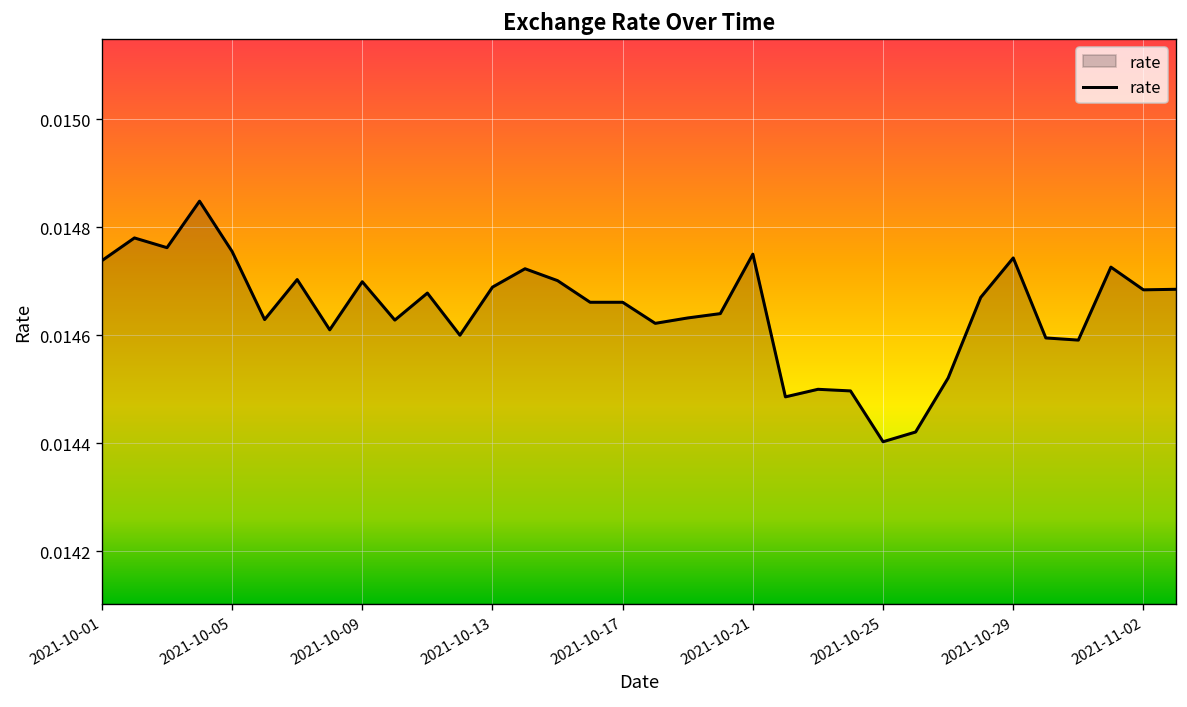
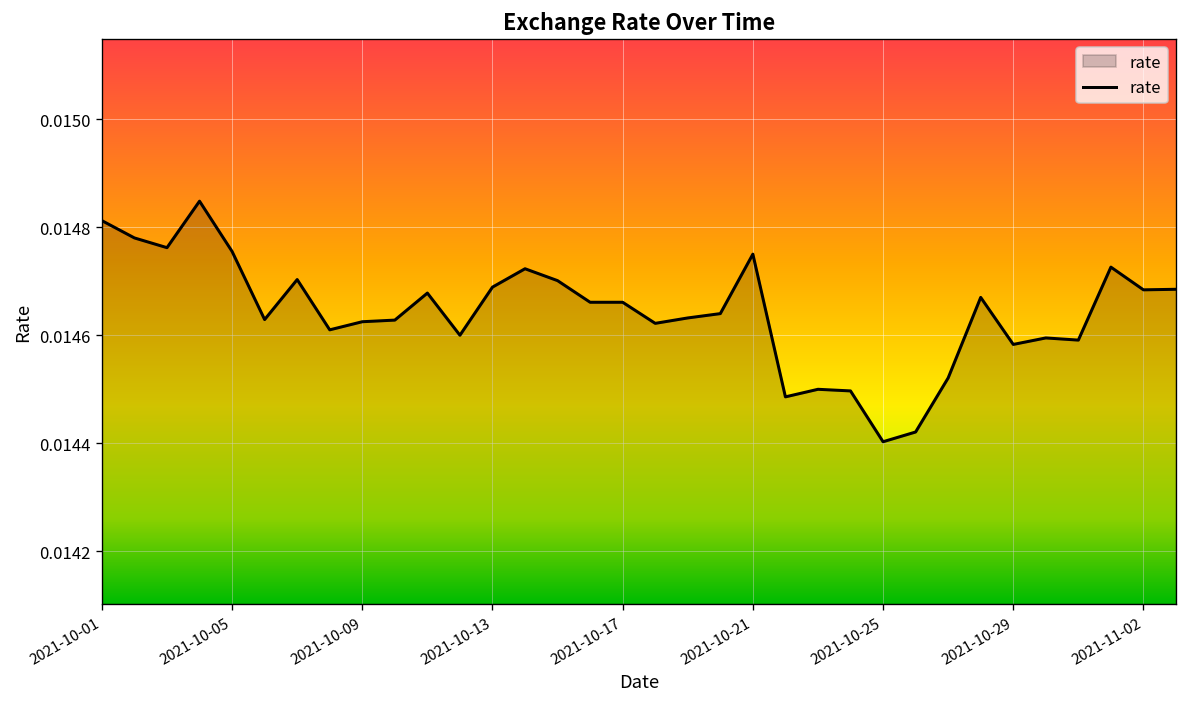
  {
-   "2021-10-01": 0.01474,
+   "2021-10-01": 0.01481,
    "2021-10-05": 0.01476,
-   "2021-10-09": 0.01470,
+   "2021-10-09": 0.01463,
    "2021-10-13": 0.01469,
    "2021-10-17": 0.01466,
    "2021-10-21": 0.01475,
    "2021-10-25": 0.01440,
-   "2021-10-29": 0.01474,
+   "2021-10-29": 0.01458,
    "2021-11-02": 0.01468
  }
